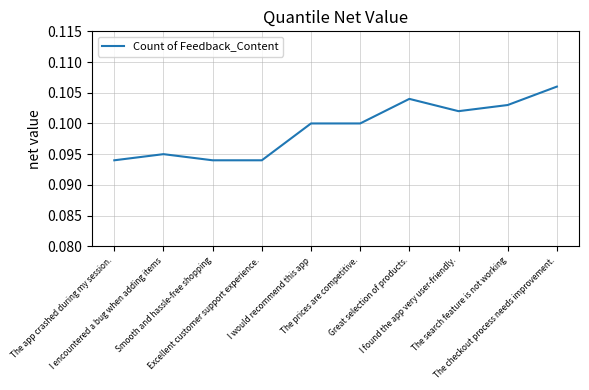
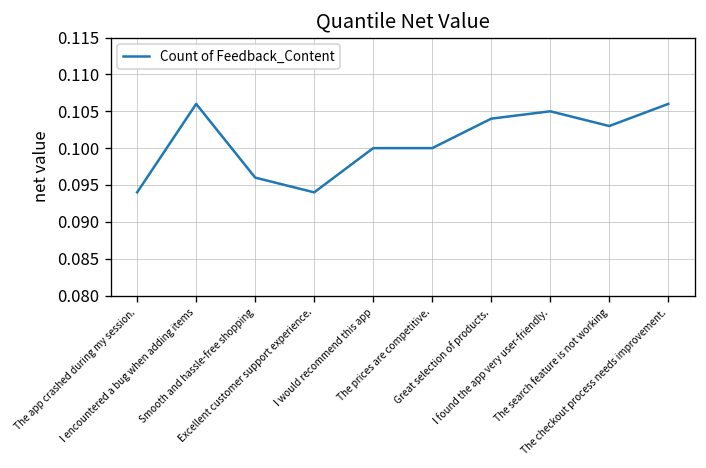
  {
    "The app crashed during my session.": 0.094,
-   "I encountered a bug when adding items": 0.095,
-   "Smooth and hassle-free shopping": 0.094,
+   "I encountered a bug when adding items": 0.106,
+   "Smooth and hassle-free shopping": 0.096,
    "Excellent customer support experience.": 0.094,
    "I would recommend this app": 0.100,
    "The prices are competitive.": 0.100,
    "Great selection of products.": 0.104,
-   "I found the app very user-friendly.": 0.102,
+   "I found the app very user-friendly.": 0.105,
    "The search feature is not working": 0.103,
    "The checkout process needs improvement.": 0.106
  }
